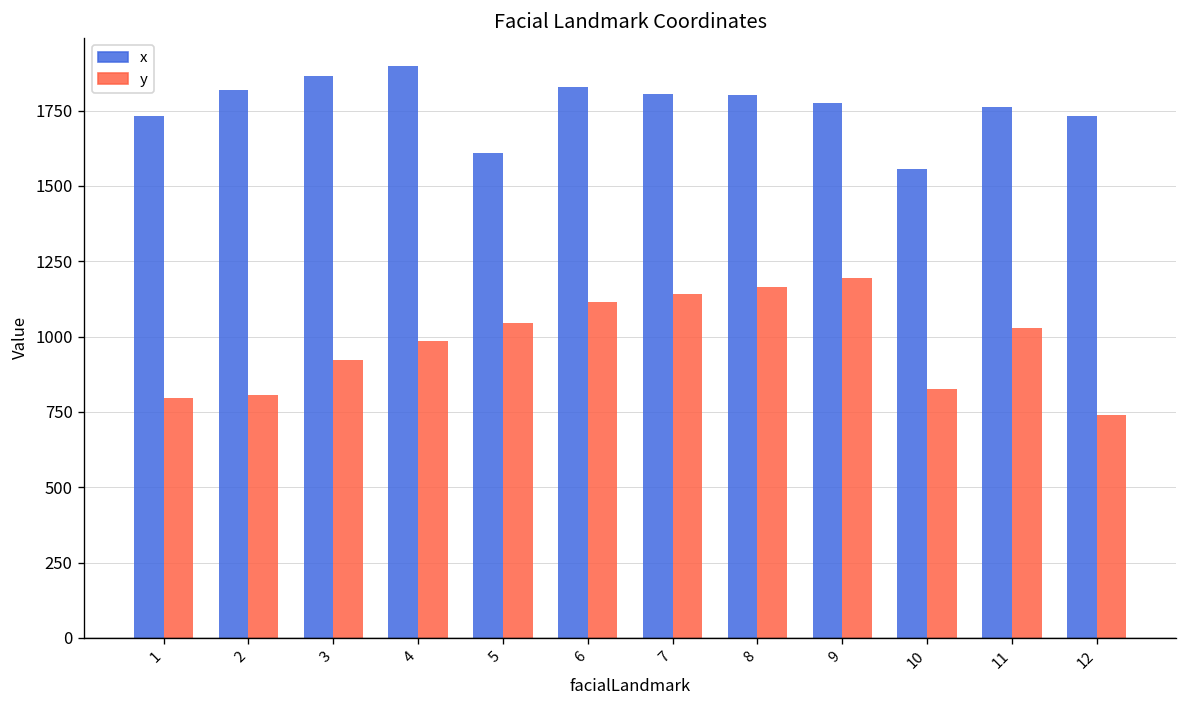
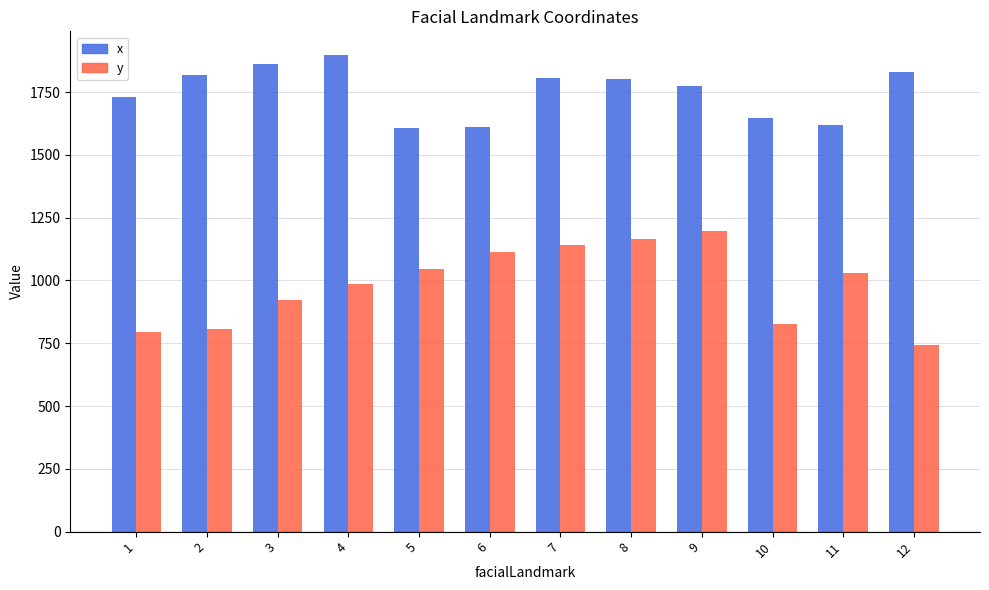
  {
    "x": {
      "1": 1730,
      "2": 1820,
      "3": 1860,
      "4": 1900,
      "5": 1610,
-     "6": 1830,
+     "6": 1610,
      "7": 1810,
      "8": 1800,
      "9": 1780,
-     "10": 1560,
-     "11": 1760,
-     "12": 1730
+     "10": 1650,
+     "11": 1620,
+     "12": 1830
    },
    "y": {
      "1": 800,
      "2": 810,
      "3": 920,
      "4": 990,
      "5": 1050,
      "6": 1110,
      "7": 1140,
      "8": 1170,
      "9": 1200,
      "10": 830,
      "11": 1030,
      "12": 740
    }
  }
